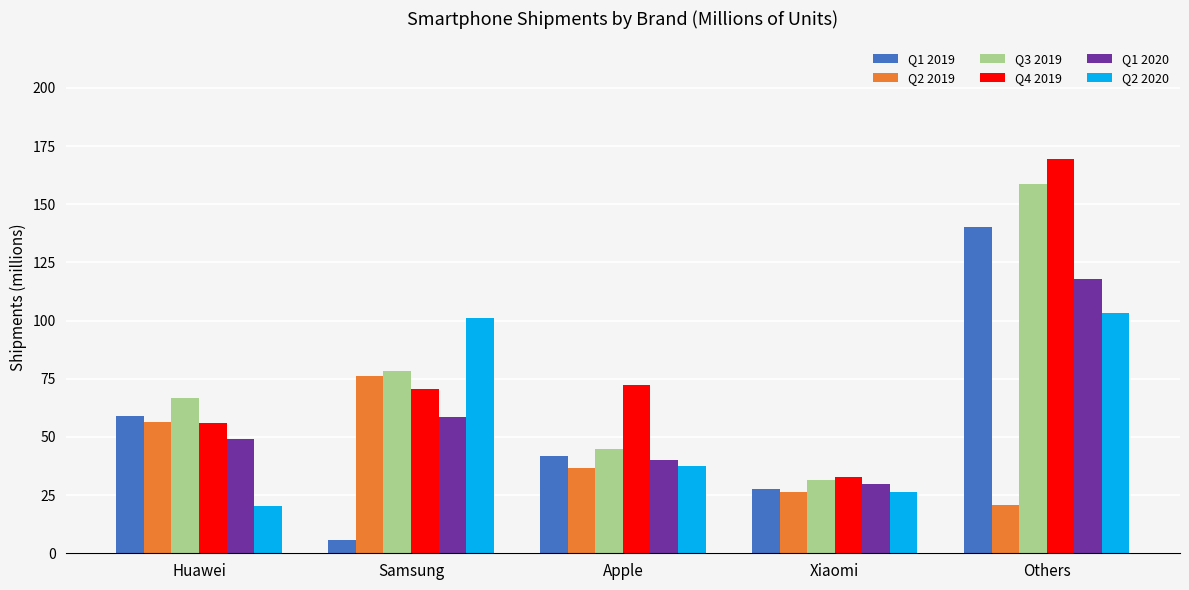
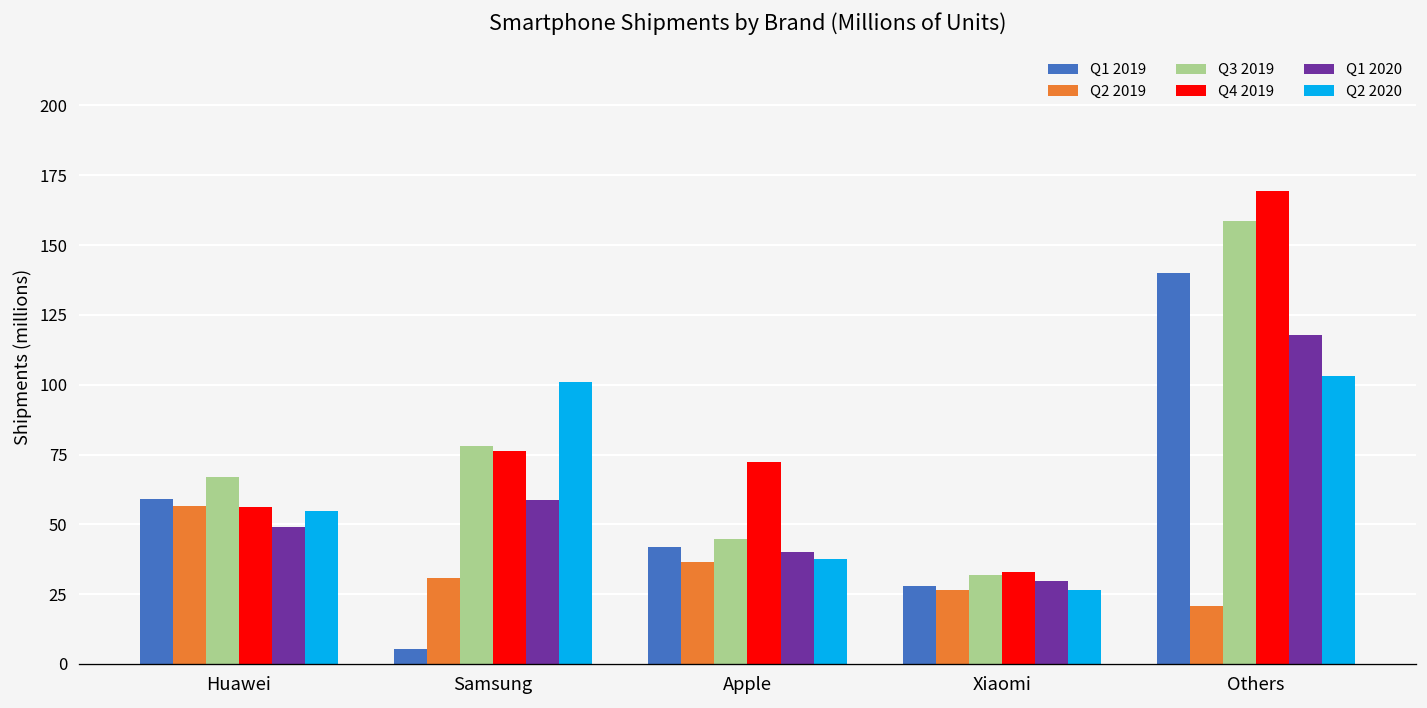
  {
    "Q1 2019": {
      "Huawei": 59,
      "Samsung": 6,
      "Apple": 42,
      "Xiaomi": 28,
      "Others": 140
    },
    "Q2 2019": {
      "Huawei": 57,
-     "Samsung": 76,
+     "Samsung": 31,
      "Apple": 37,
      "Xiaomi": 26,
      "Others": 21
    },
    "Q3 2019": {
      "Huawei": 67,
      "Samsung": 78,
      "Apple": 45,
      "Xiaomi": 32,
      "Others": 159
    },
    "Q4 2019": {
      "Huawei": 56,
-     "Samsung": 70,
+     "Samsung": 76,
      "Apple": 72,
      "Xiaomi": 33,
      "Others": 169
    },
    "Q1 2020": {
      "Huawei": 49,
      "Samsung": 59,
      "Apple": 40,
      "Xiaomi": 30,
      "Others": 118
    },
    "Q2 2020": {
-     "Huawei": 21,
+     "Huawei": 55,
      "Samsung": 101,
      "Apple": 38,
      "Xiaomi": 27,
      "Others": 103
    }
  }
